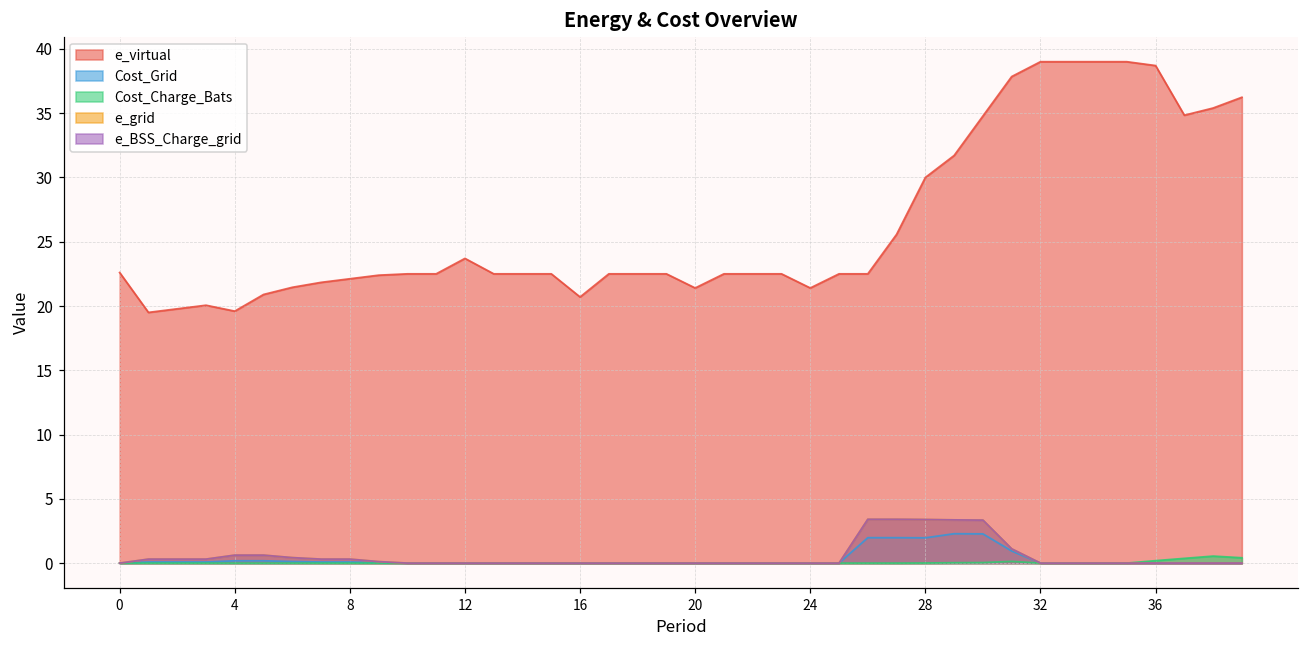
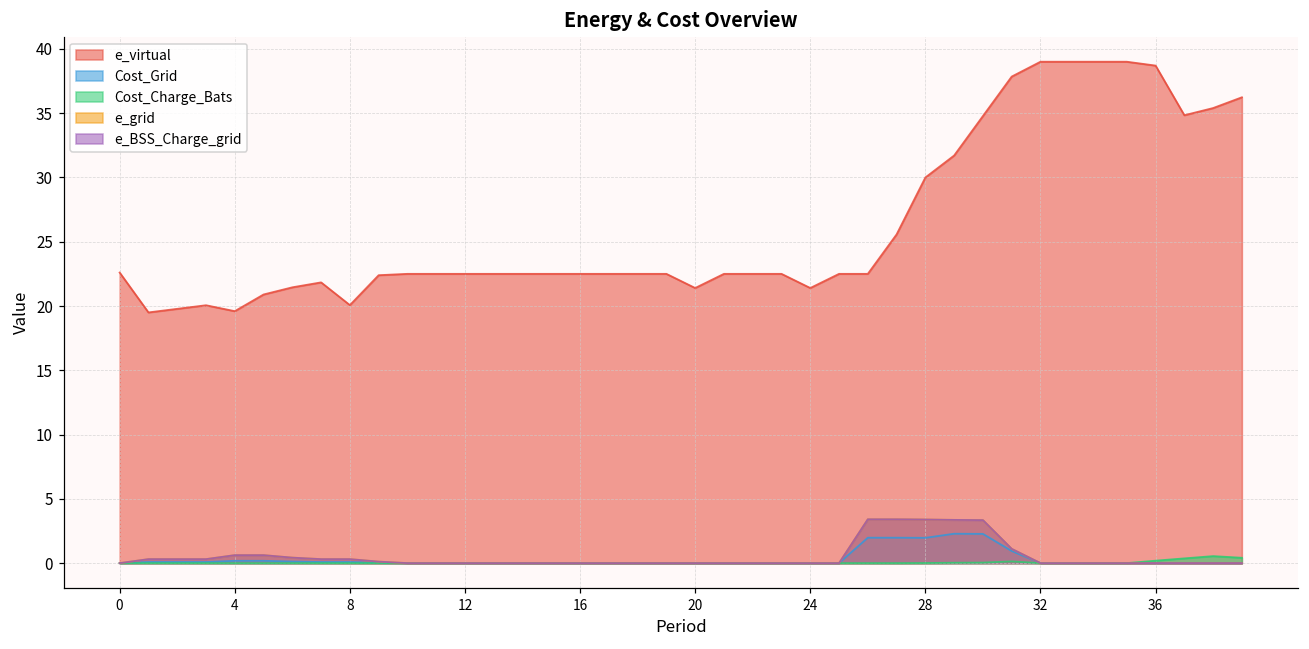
  {
    "e_virtual": {
      "0": 22.6,
      "4": 19.6,
-     "8": 22.1,
-     "12": 23.7,
-     "16": 20.7,
+     "8": 20.1,
+     "12": 22.5,
+     "16": 22.5,
      "20": 21.4,
      "24": 21.4,
      "28": 30.0,
      "32": 39.0,
      "36": 38.7
    },
    "Cost_Grid": {
      "28": 2.0
    },
    "Cost_Charge_Bats": {
      "28": 0.0
    },
    "e_BSS_Charge_grid": {
      "4": 0.6,
      "8": 0.3,
      "28": 3.4
    }
  }
